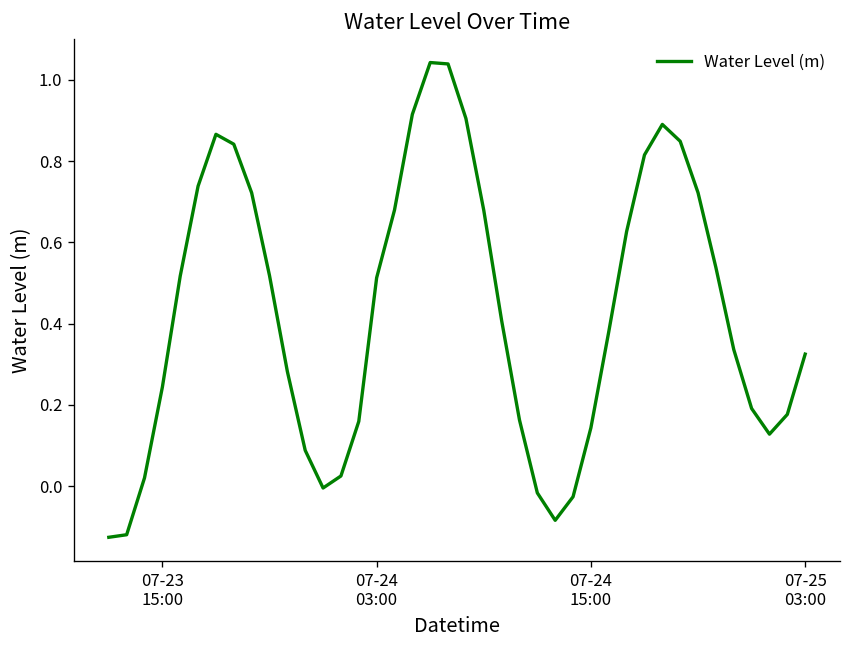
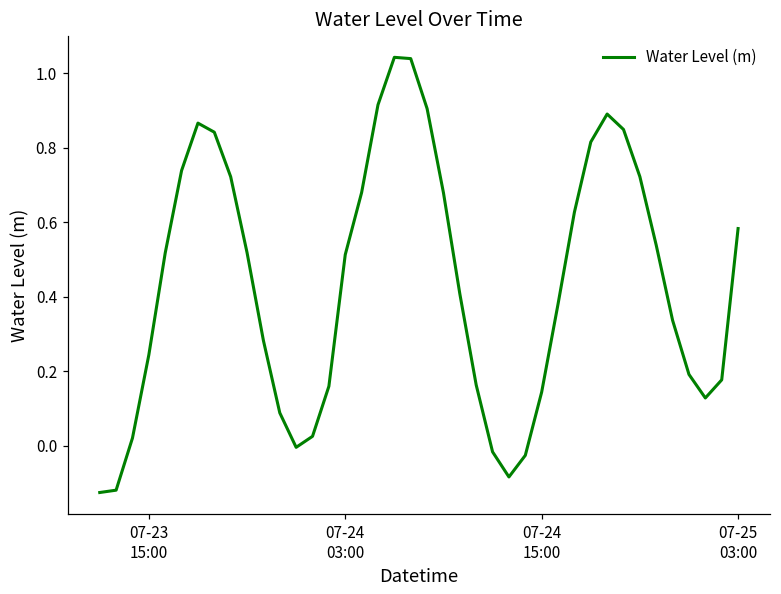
  {
    "07-23 15:00": 0.24,
    "07-24 03:00": 0.51,
    "07-24 15:00": 0.14,
-   "07-25 03:00": 0.33
+   "07-25 03:00": 0.58
  }
